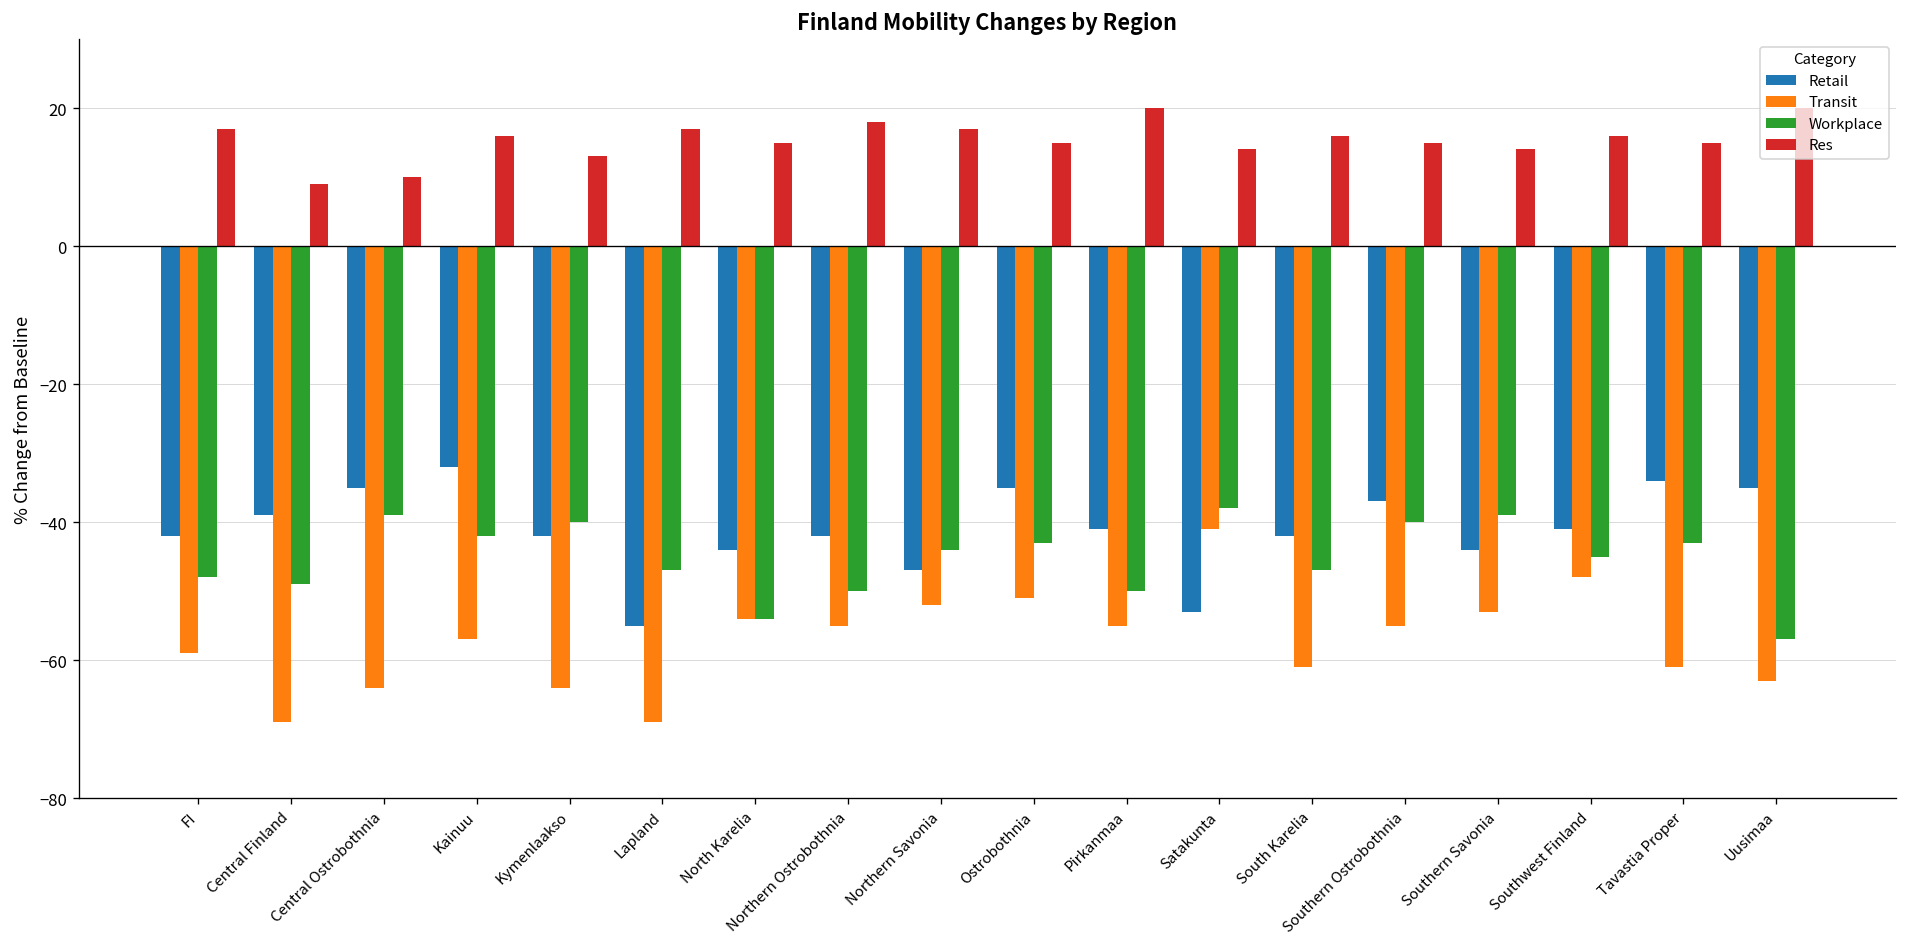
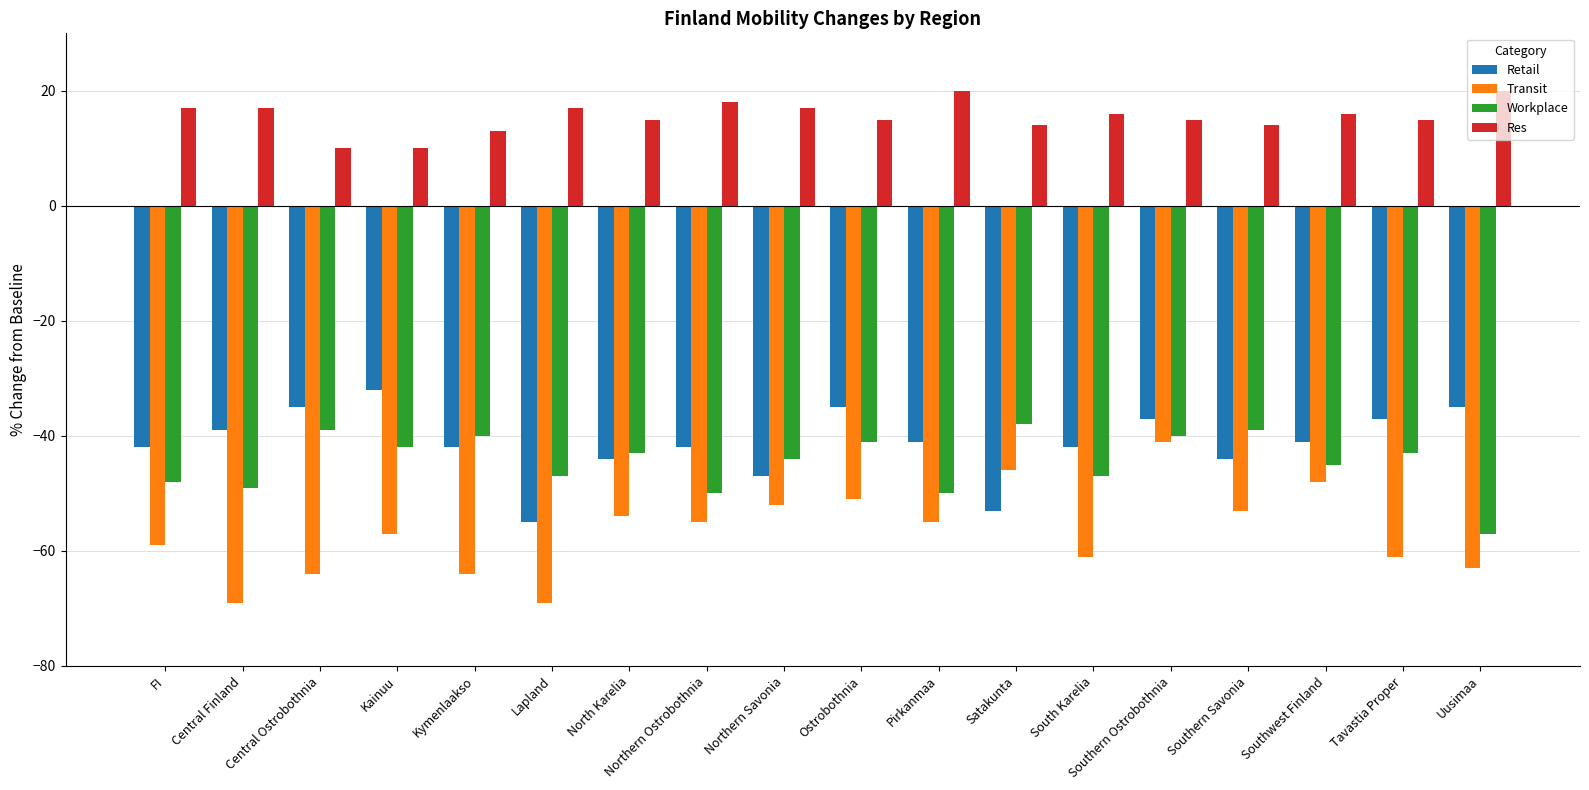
  {
    "Retail": {
      "FI": -42,
      "Central Finland": -39,
      "Central Ostrobothnia": -35,
      "Kainuu": -32,
      "Kymenlaakso": -42,
      "Lapland": -55,
      "North Karelia": -44,
      "Northern Ostrobothnia": -42,
      "Northern Savonia": -47,
      "Ostrobothnia": -35,
      "Pirkanmaa": -41,
      "Satakunta": -53,
      "South Karelia": -42,
      "Southern Ostrobothnia": -37,
      "Southern Savonia": -44,
      "Southwest Finland": -41,
-     "Tavastia Proper": -34,
+     "Tavastia Proper": -37,
      "Uusimaa": -35
    },
    "Transit": {
      "FI": -59,
      "Central Finland": -69,
      "Central Ostrobothnia": -64,
      "Kainuu": -57,
      "Kymenlaakso": -64,
      "Lapland": -69,
      "North Karelia": -54,
      "Northern Ostrobothnia": -55,
      "Northern Savonia": -52,
      "Ostrobothnia": -51,
      "Pirkanmaa": -55,
-     "Satakunta": -41,
+     "Satakunta": -46,
      "South Karelia": -61,
-     "Southern Ostrobothnia": -55,
+     "Southern Ostrobothnia": -41,
      "Southern Savonia": -53,
      "Southwest Finland": -48,
      "Tavastia Proper": -61,
      "Uusimaa": -63
    },
    "Workplace": {
      "FI": -48,
      "Central Finland": -49,
      "Central Ostrobothnia": -39,
      "Kainuu": -42,
      "Kymenlaakso": -40,
      "Lapland": -47,
-     "North Karelia": -54,
+     "North Karelia": -43,
      "Northern Ostrobothnia": -50,
      "Northern Savonia": -44,
-     "Ostrobothnia": -43,
+     "Ostrobothnia": -41,
      "Pirkanmaa": -50,
      "Satakunta": -38,
      "South Karelia": -47,
      "Southern Ostrobothnia": -40,
      "Southern Savonia": -39,
      "Southwest Finland": -45,
      "Tavastia Proper": -43,
      "Uusimaa": -57
    },
    "Res": {
      "FI": 17,
-     "Central Finland": 9,
+     "Central Finland": 17,
      "Central Ostrobothnia": 10,
-     "Kainuu": 16,
+     "Kainuu": 10,
      "Kymenlaakso": 13,
      "Lapland": 17,
      "North Karelia": 15,
      "Northern Ostrobothnia": 18,
      "Northern Savonia": 17,
      "Ostrobothnia": 15,
      "Pirkanmaa": 20,
      "Satakunta": 14,
      "South Karelia": 16,
      "Southern Ostrobothnia": 15,
      "Southern Savonia": 14,
      "Southwest Finland": 16,
      "Tavastia Proper": 15
    }
  }
